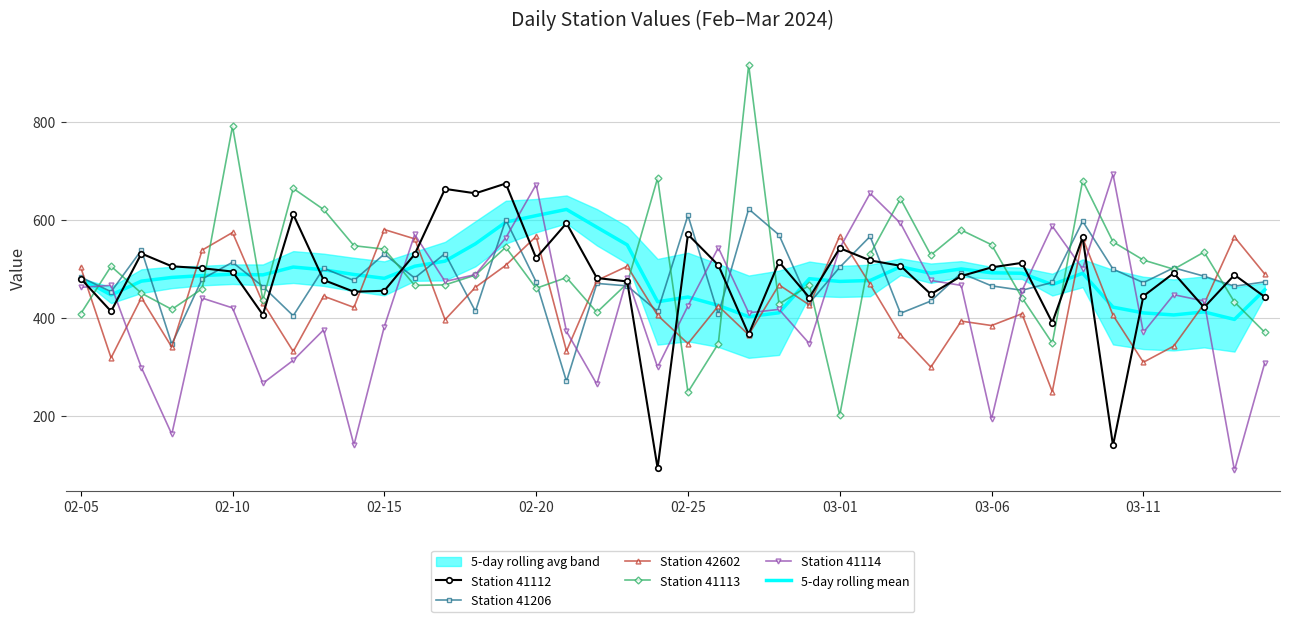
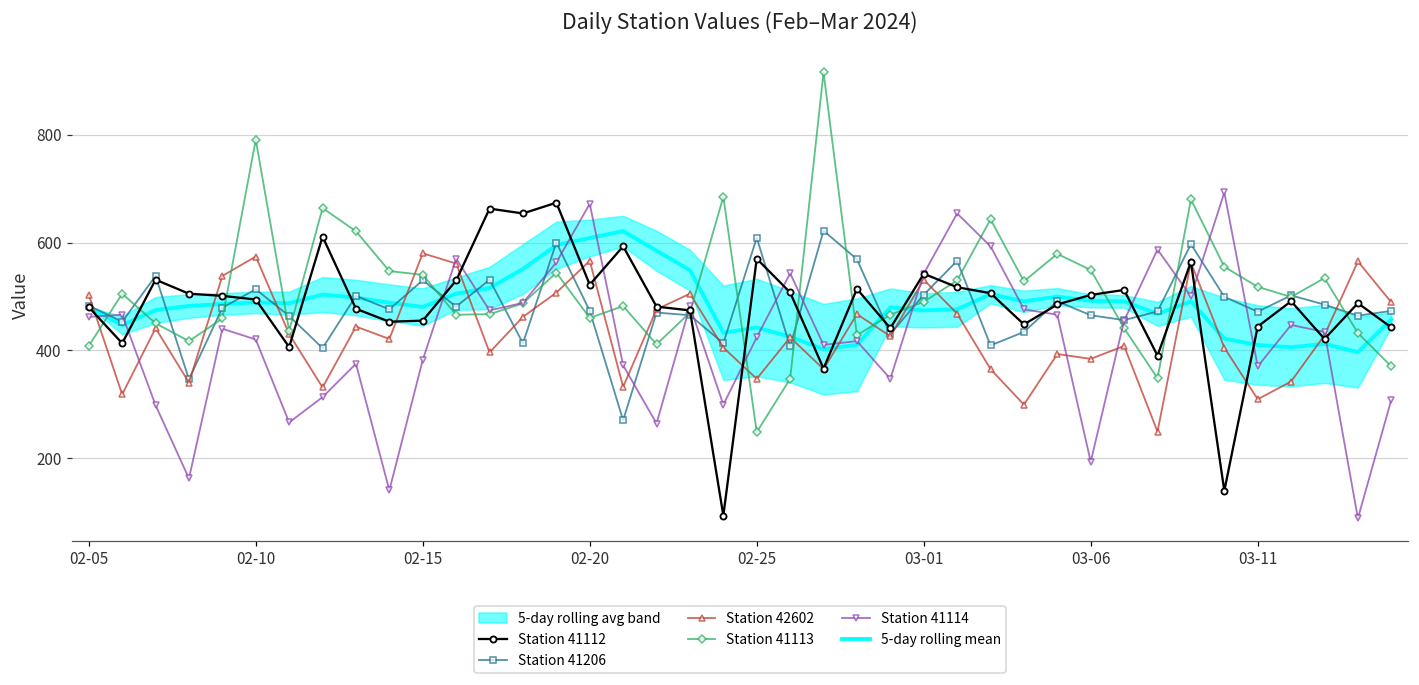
  {
    "Station 41112": {
      "02-10": 490,
      "02-15": 460,
      "02-20": 520,
      "02-25": 570,
      "03-11": 440
    },
    "Station 41206": {
      "02-15": 530,
      "02-20": 470,
      "02-25": 610,
      "03-06": 470,
      "03-11": 470
    },
    "Station 42602": {
      "02-05": 500,
      "02-10": 570,
      "02-15": 580,
      "02-20": 570,
      "02-25": 350,
-     "03-01": 570,
+     "03-01": 530,
      "03-06": 380,
      "03-11": 310
    },
    "Station 41113": {
      "02-05": 410,
      "02-10": 790,
      "02-15": 540,
      "02-20": 460,
      "02-25": 250,
-     "03-01": 200,
+     "03-01": 490,
      "03-06": 550,
      "03-11": 520
    },
    "Station 41114": {
      "02-05": 460,
      "02-10": 420,
      "02-15": 380,
      "02-20": 670,
      "02-25": 420,
      "03-06": 190,
      "03-11": 370
    }
  }
